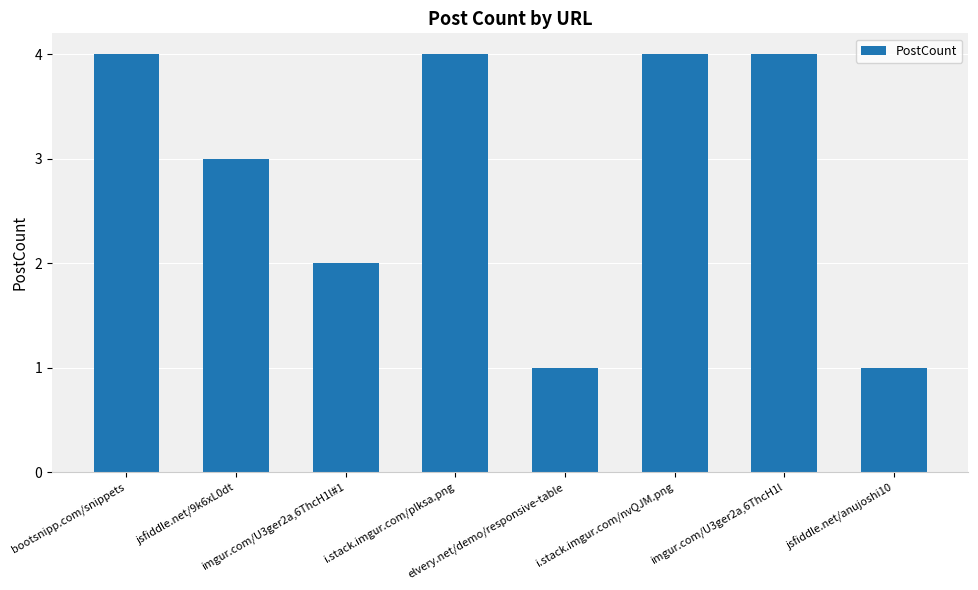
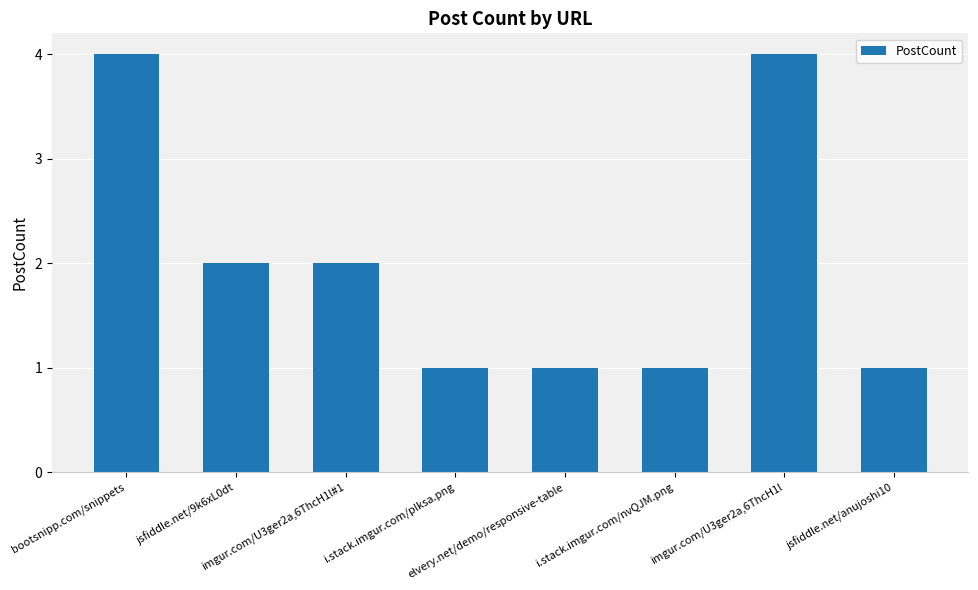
  {
    "bootsnipp.com/snippets": 4,
-   "jsfiddle.net/9k6xL0dt": 3,
+   "jsfiddle.net/9k6xL0dt": 2,
    "imgur.com/U3ger2a,6ThcH1l#1": 2,
-   "i.stack.imgur.com/plksa.png": 4,
+   "i.stack.imgur.com/plksa.png": 1,
    "elvery.net/demo/responsive-table": 1,
-   "i.stack.imgur.com/nvQJM.png": 4,
+   "i.stack.imgur.com/nvQJM.png": 1,
    "imgur.com/U3ger2a,6ThcH1l": 4,
    "jsfiddle.net/anujoshi10": 1
  }
